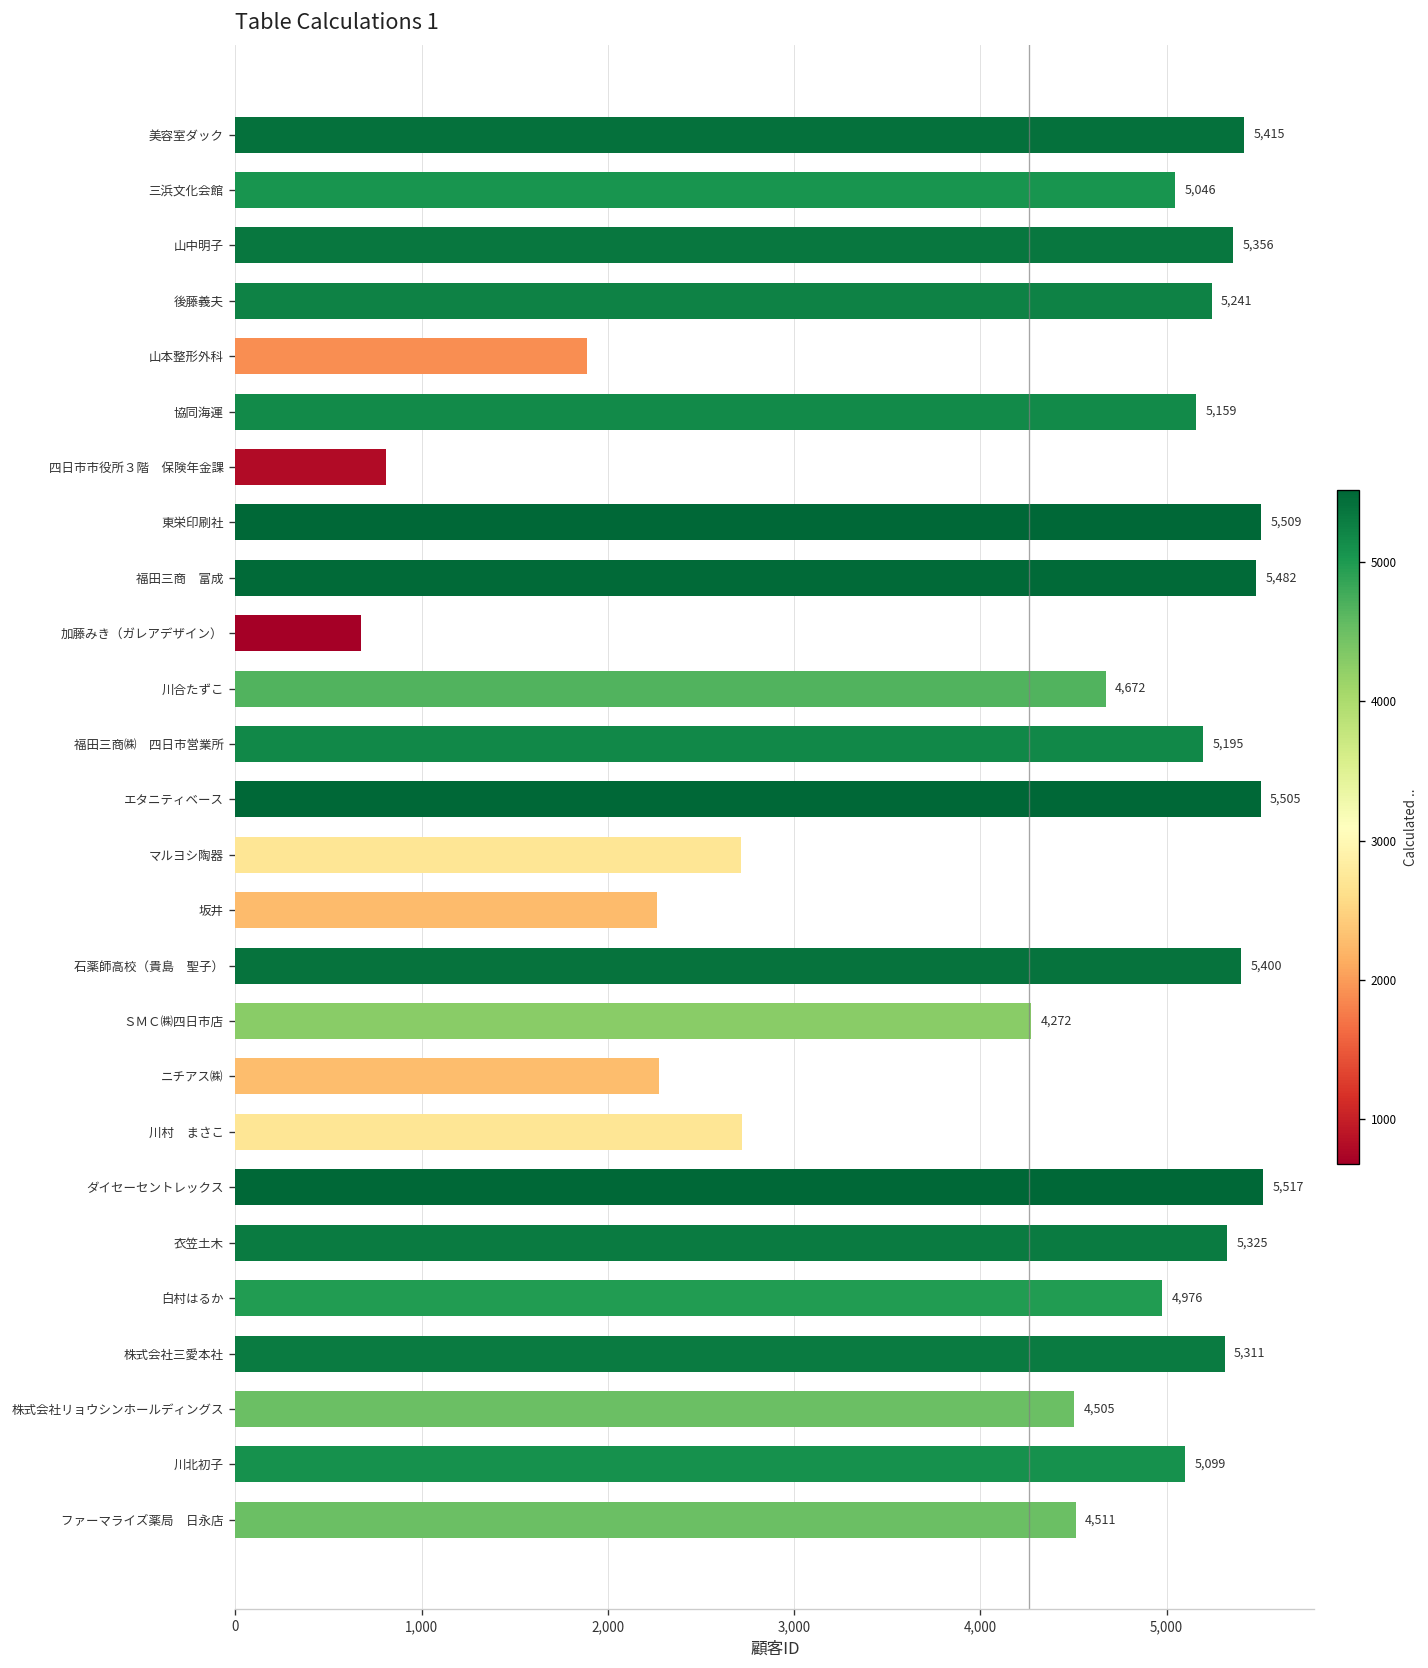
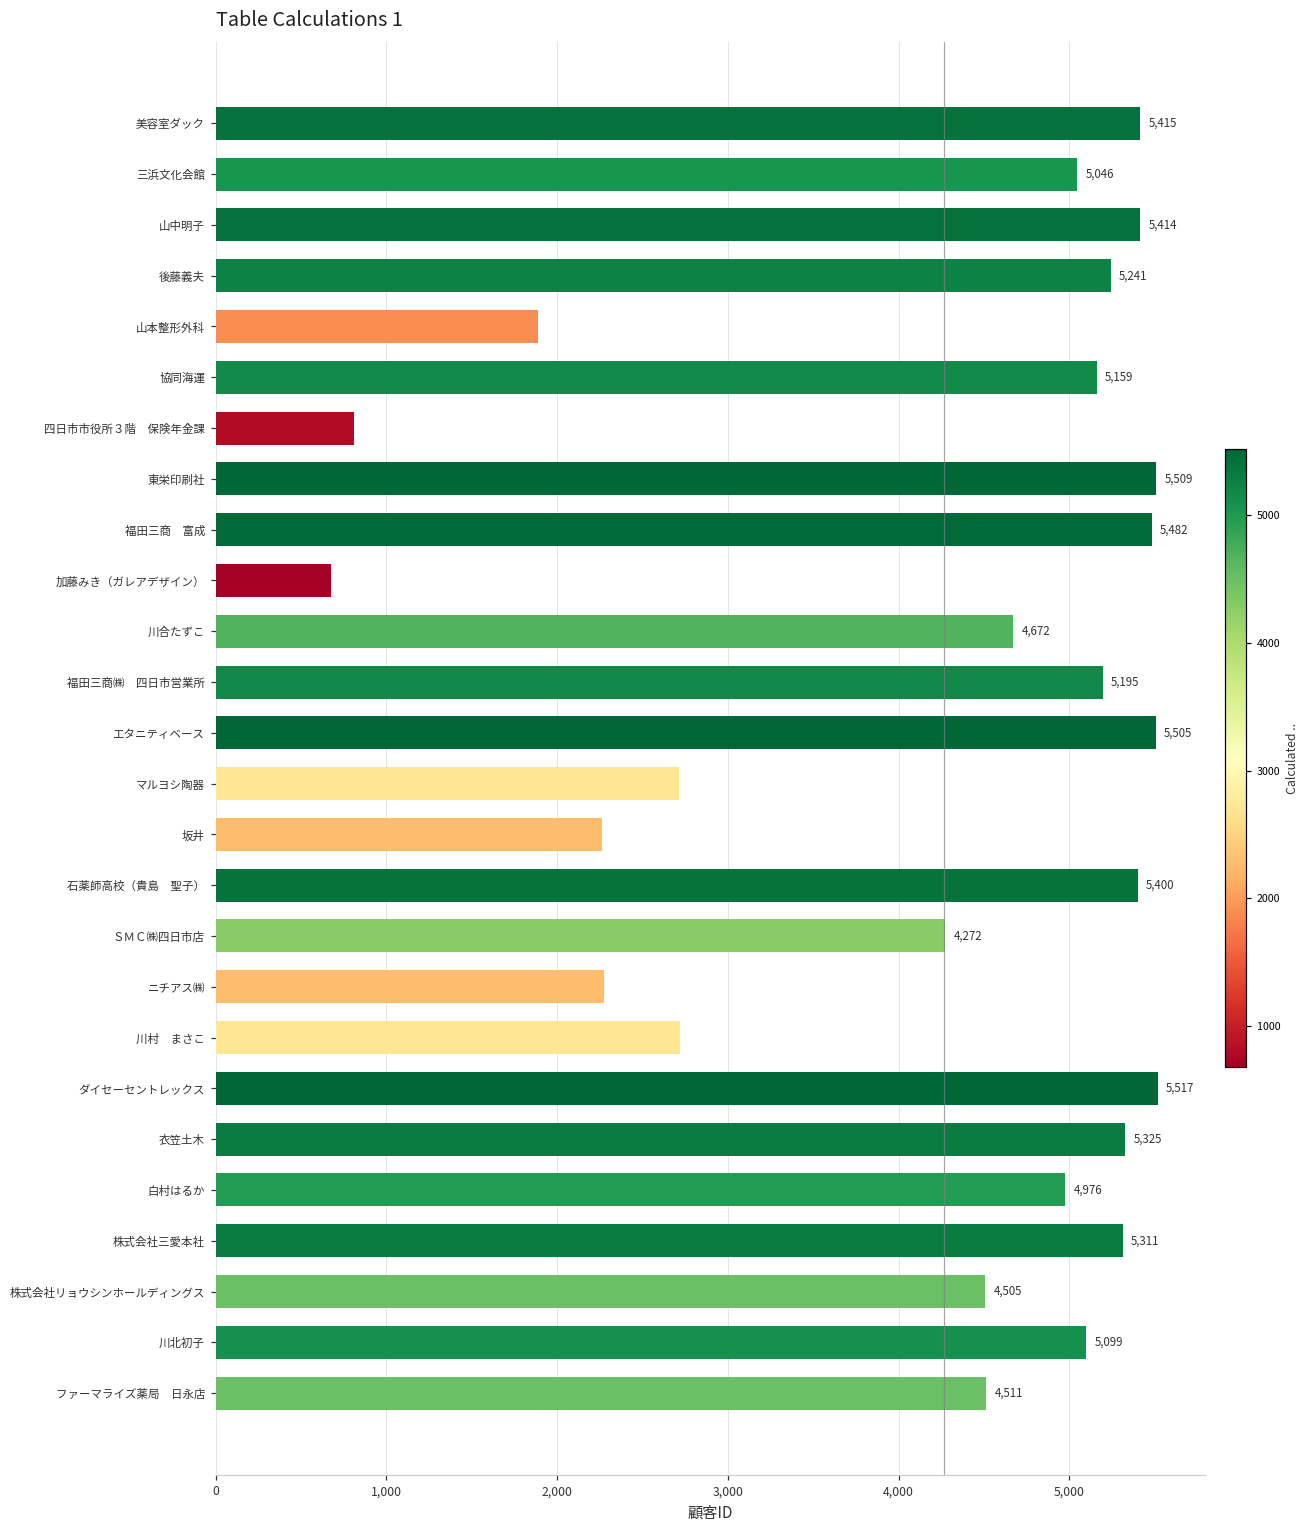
  {
    "美容室ダック": "5,415",
    "三浜文化会館": "5,046",
-   "山中明子": "5,356",
+   "山中明子": "5,414",
    "後藤義夫": "5,241",
    "協同海運": "5,159",
    "東栄印刷社": "5,509",
    "福田三商 富成": "5,482",
    "川合たずこ": "4,672",
    "福田三商㈱ 四日市営業所": "5,195",
    "エタニティベース": "5,505",
    "石薬師高校（貴島 聖子）": "5,400",
    "ＳＭＣ㈱四日市店": "4,272",
    "ダイセーセントレックス": "5,517",
    "衣笠土木": "5,325",
    "白村はるか": "4,976",
    "株式会社三愛本社": "5,311",
    "株式会社リョウシンホールディングス": "4,505",
    "川北初子": "5,099",
    "ファーマライズ薬局 日永店": "4,511"
  }
